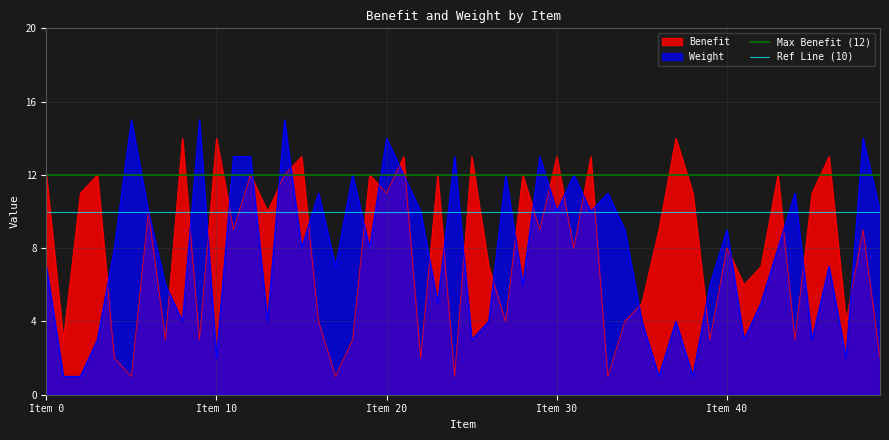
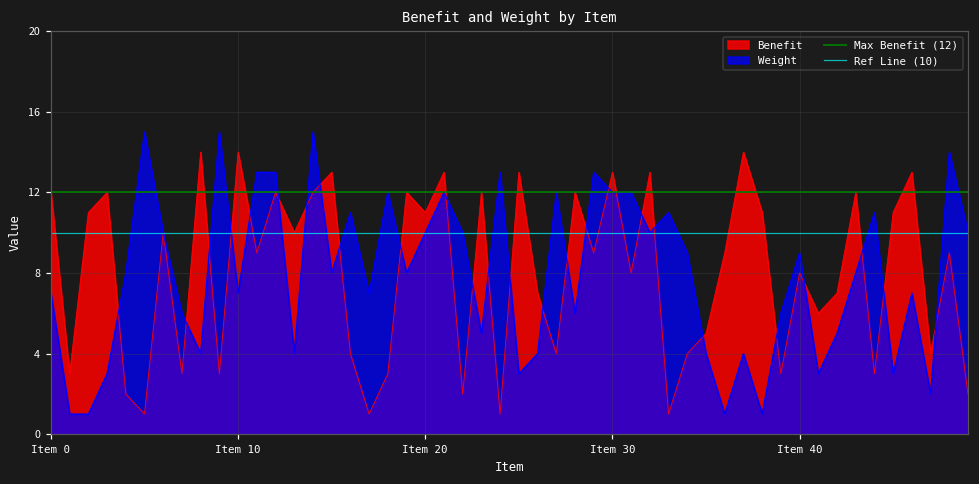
  {
    "Benefit": {
      "Item 0": 12,
      "Item 10": 14,
      "Item 20": 11,
      "Item 30": 13,
      "Item 40": 8
    },
    "Weight": {
      "Item 0": 7,
-     "Item 10": 2,
-     "Item 20": 14,
-     "Item 30": 10,
+     "Item 10": 7,
+     "Item 20": 10,
+     "Item 30": 12,
      "Item 40": 9
    }
  }
